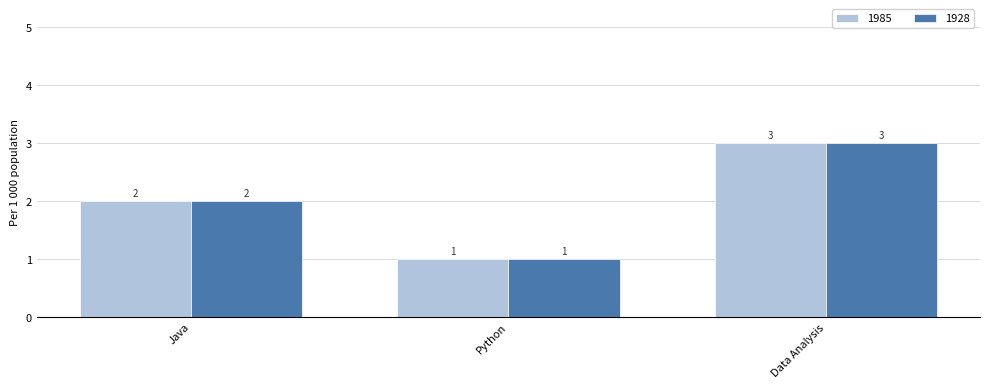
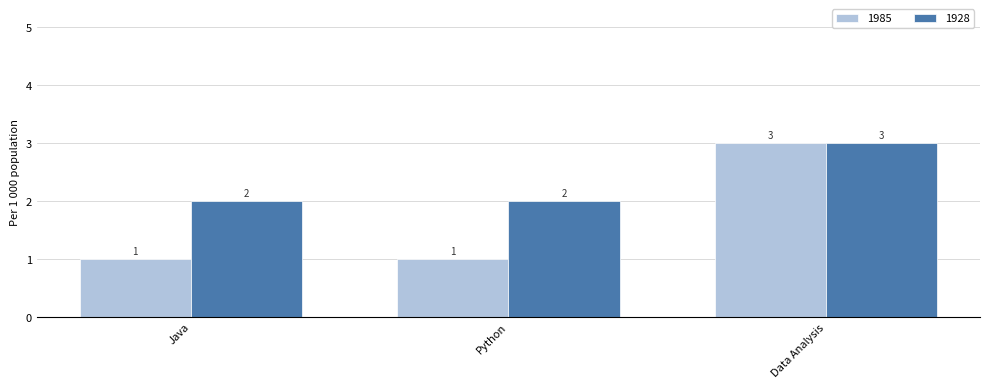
  {
    "1985": {
-     "Java": 2,
+     "Java": 1,
      "Python": 1,
      "Data Analysis": 3
    },
    "1928": {
      "Java": 2,
-     "Python": 1,
+     "Python": 2,
      "Data Analysis": 3
    }
  }
